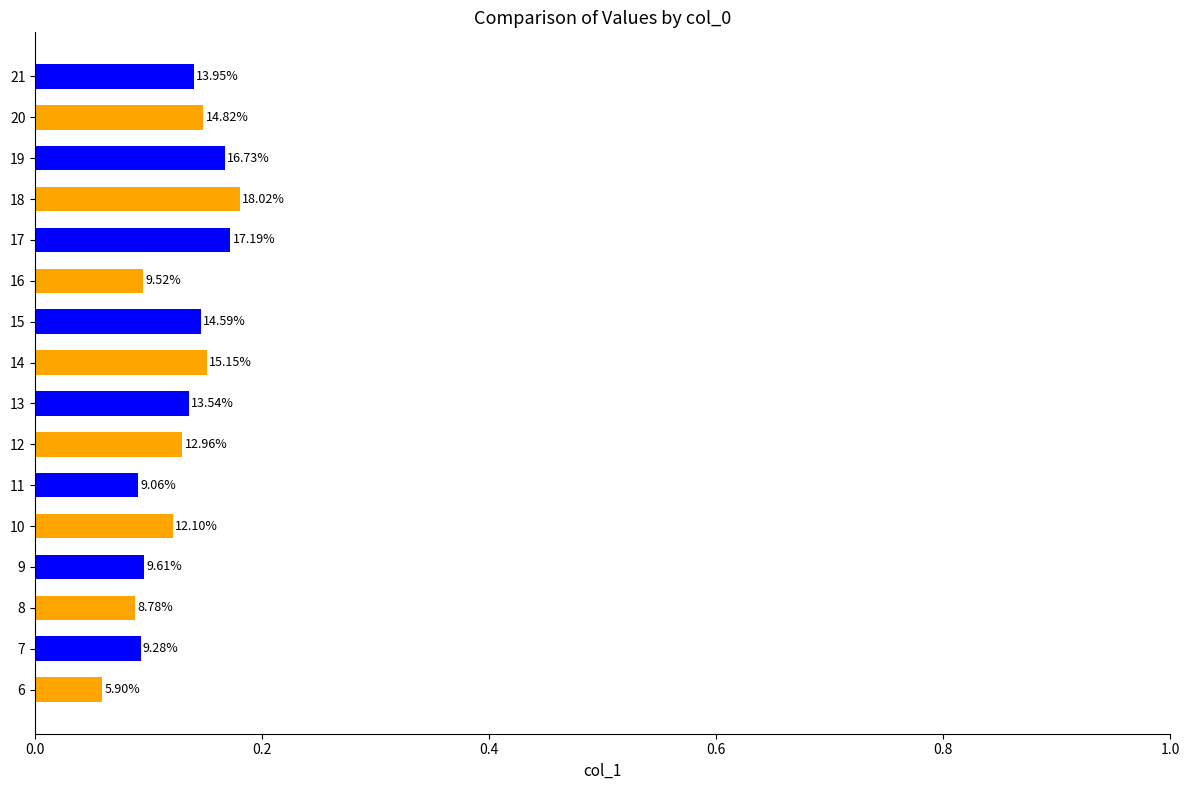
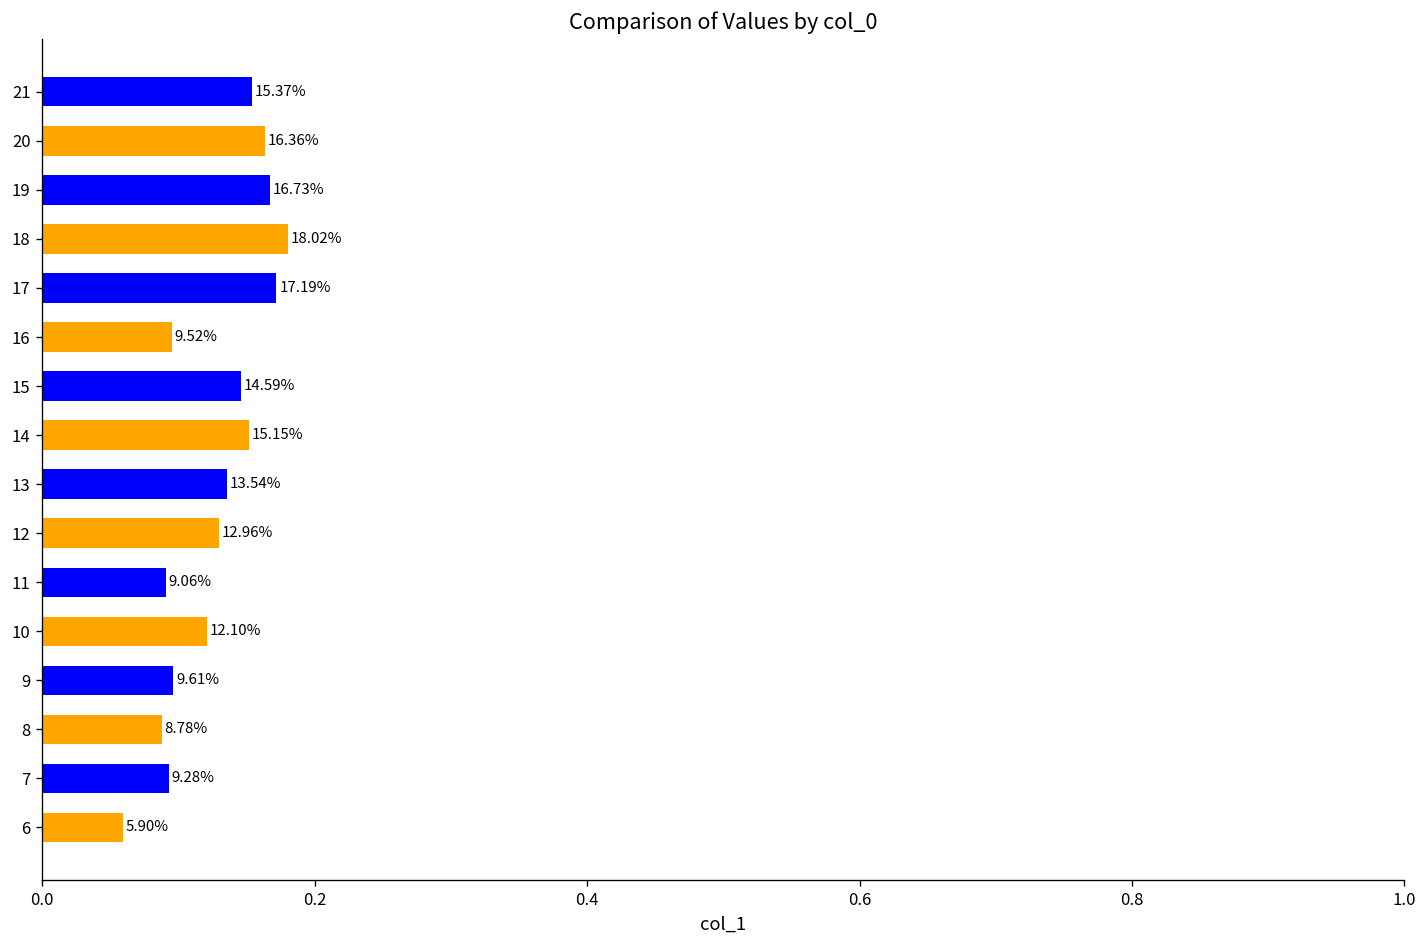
  {
-   "21": "13.95%",
-   "20": "14.82%",
+   "21": "15.37%",
+   "20": "16.36%",
    "19": "16.73%",
    "18": "18.02%",
    "17": "17.19%",
    "16": "9.52%",
    "15": "14.59%",
    "14": "15.15%",
    "13": "13.54%",
    "12": "12.96%",
    "11": "9.06%",
    "10": "12.10%",
    "9": "9.61%",
    "8": "8.78%",
    "7": "9.28%",
    "6": "5.90%"
  }
